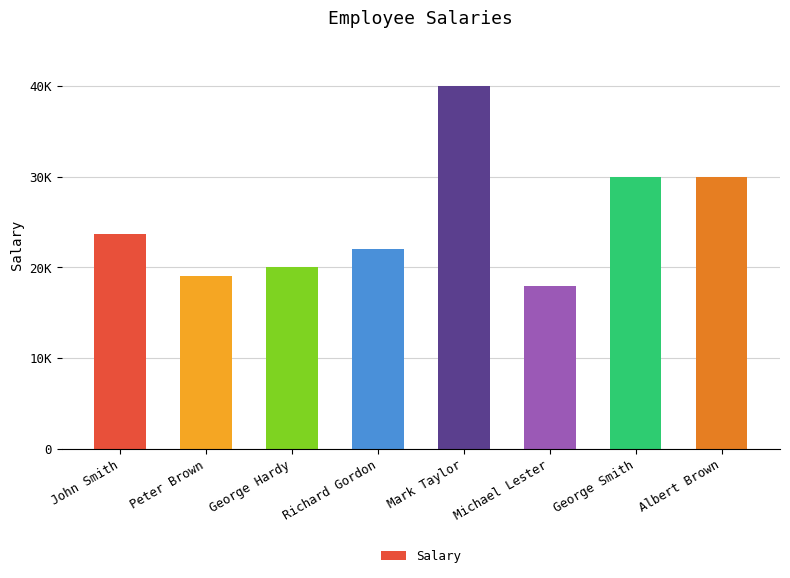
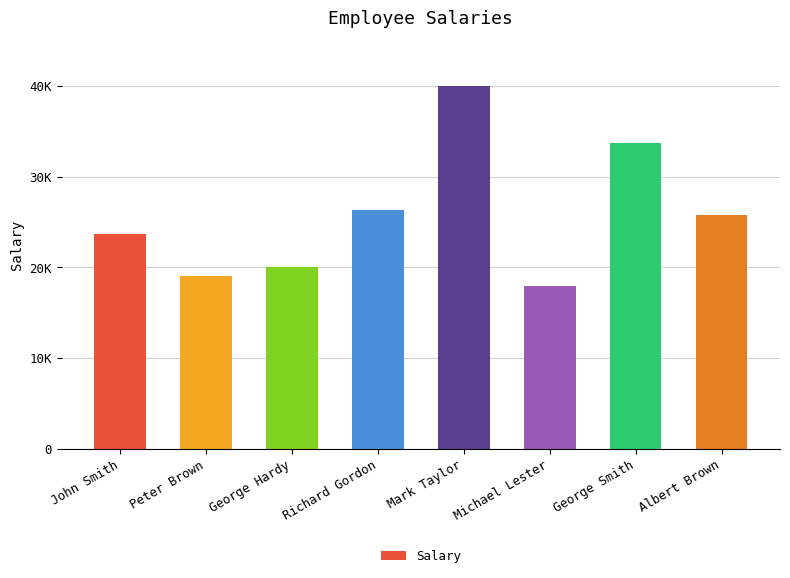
  {
    "John Smith": 24000,
    "Peter Brown": 19000,
    "George Hardy": 20000,
-   "Richard Gordon": 22000,
+   "Richard Gordon": 26000,
    "Mark Taylor": 40000,
    "Michael Lester": 18000,
-   "George Smith": 30000,
-   "Albert Brown": 30000
+   "George Smith": 34000,
+   "Albert Brown": 26000
  }
